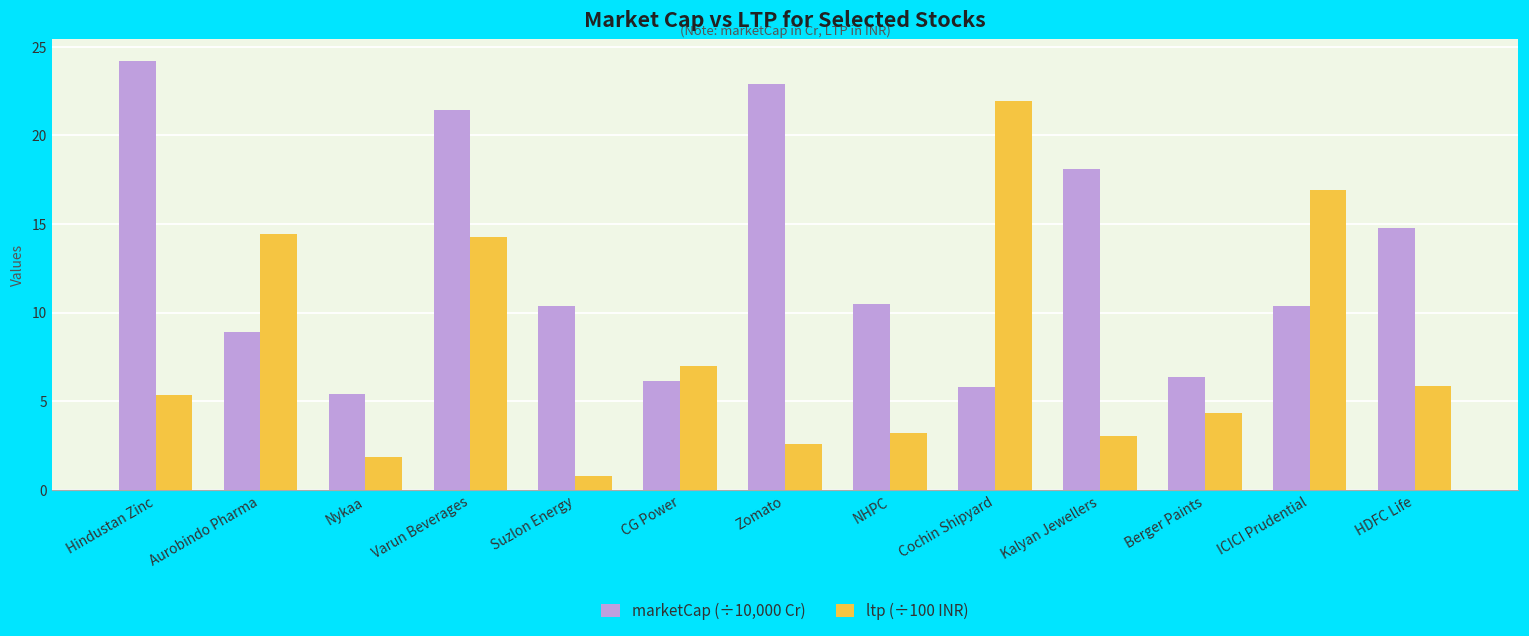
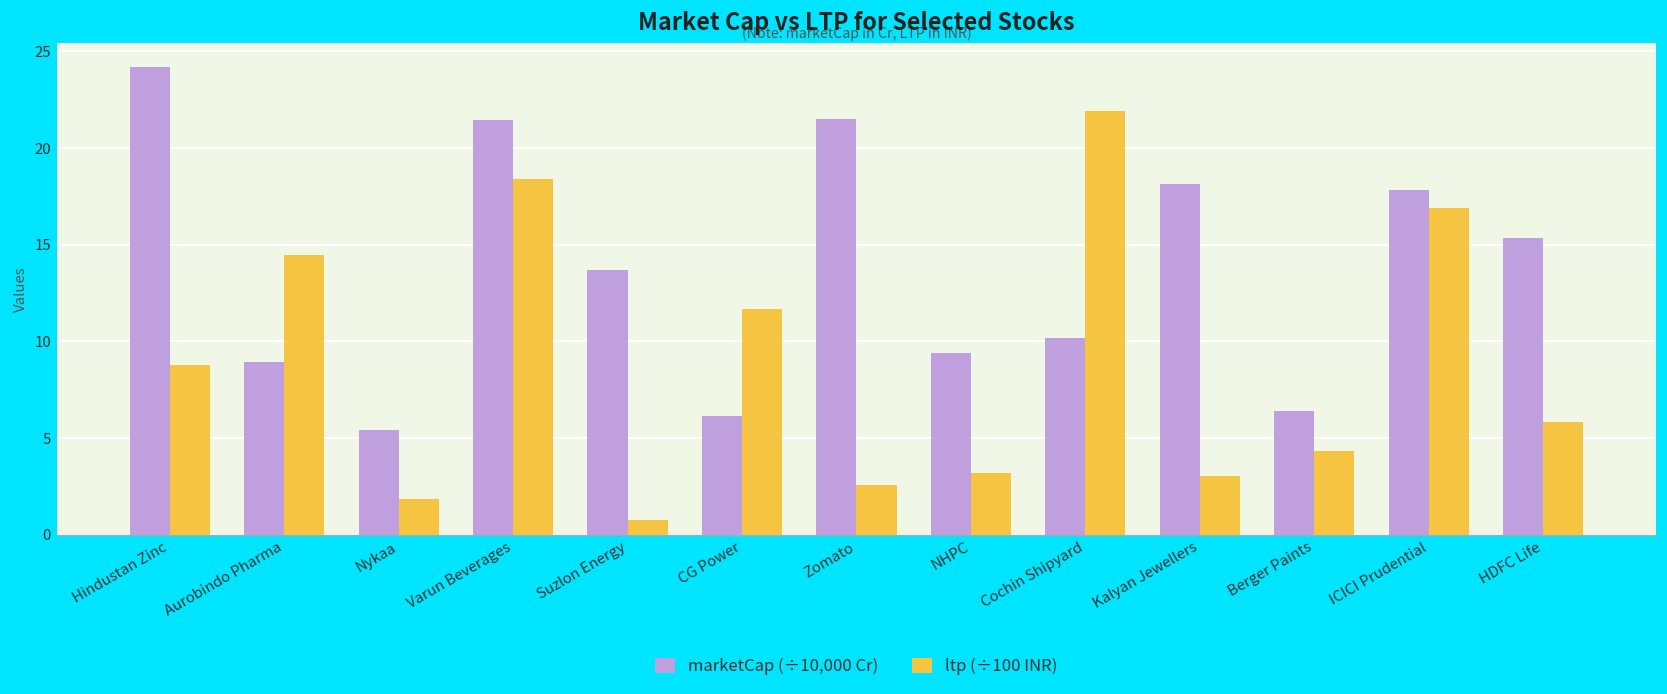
  {
    "marketCap (÷10,000 Cr)": {
      "Hindustan Zinc": 24.2,
      "Aurobindo Pharma": 8.9,
      "Nykaa": 5.4,
      "Varun Beverages": 21.4,
-     "Suzlon Energy": 10.4,
+     "Suzlon Energy": 13.7,
      "CG Power": 6.2,
-     "Zomato": 22.9,
-     "NHPC": 10.5,
-     "Cochin Shipyard": 5.8,
+     "Zomato": 21.5,
+     "NHPC": 9.4,
+     "Cochin Shipyard": 10.2,
      "Kalyan Jewellers": 18.1,
      "Berger Paints": 6.4,
-     "ICICI Prudential": 10.4,
-     "HDFC Life": 14.8
+     "ICICI Prudential": 17.8,
+     "HDFC Life": 15.4
    },
    "ltp (÷100 INR)": {
-     "Hindustan Zinc": 5.4,
+     "Hindustan Zinc": 8.8,
      "Aurobindo Pharma": 14.4,
      "Nykaa": 1.8,
-     "Varun Beverages": 14.3,
+     "Varun Beverages": 18.4,
      "Suzlon Energy": 0.8,
-     "CG Power": 7.0,
+     "CG Power": 11.7,
      "Zomato": 2.6,
      "NHPC": 3.2,
      "Cochin Shipyard": 21.9,
      "Kalyan Jewellers": 3.0,
      "Berger Paints": 4.3,
      "ICICI Prudential": 16.9,
      "HDFC Life": 5.8
    }
  }
